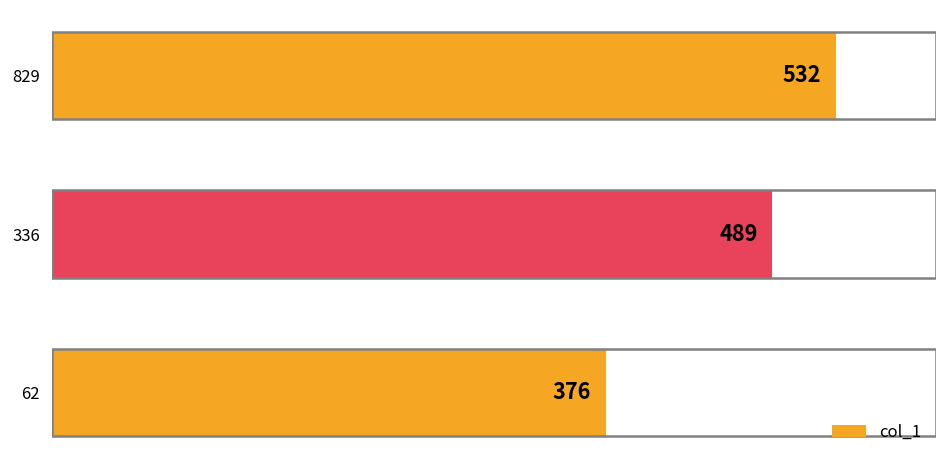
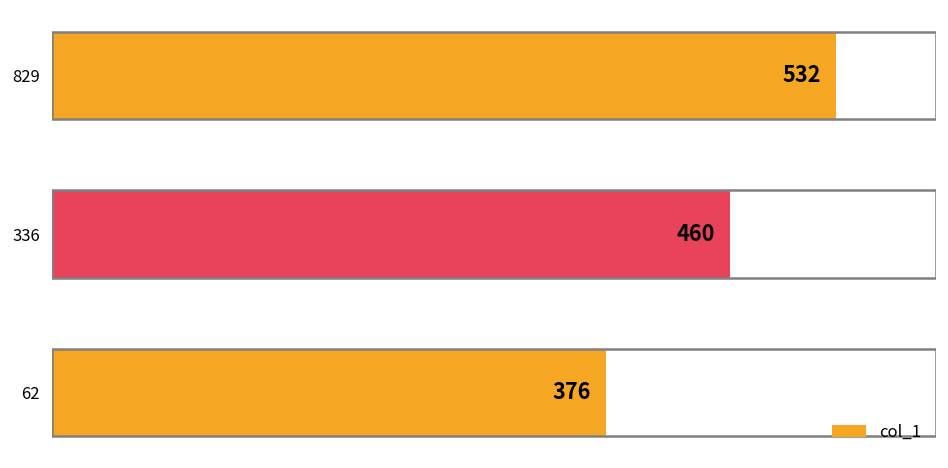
  {
    "829": 532,
-   "336": 489,
+   "336": 460,
    "62": 376
  }
